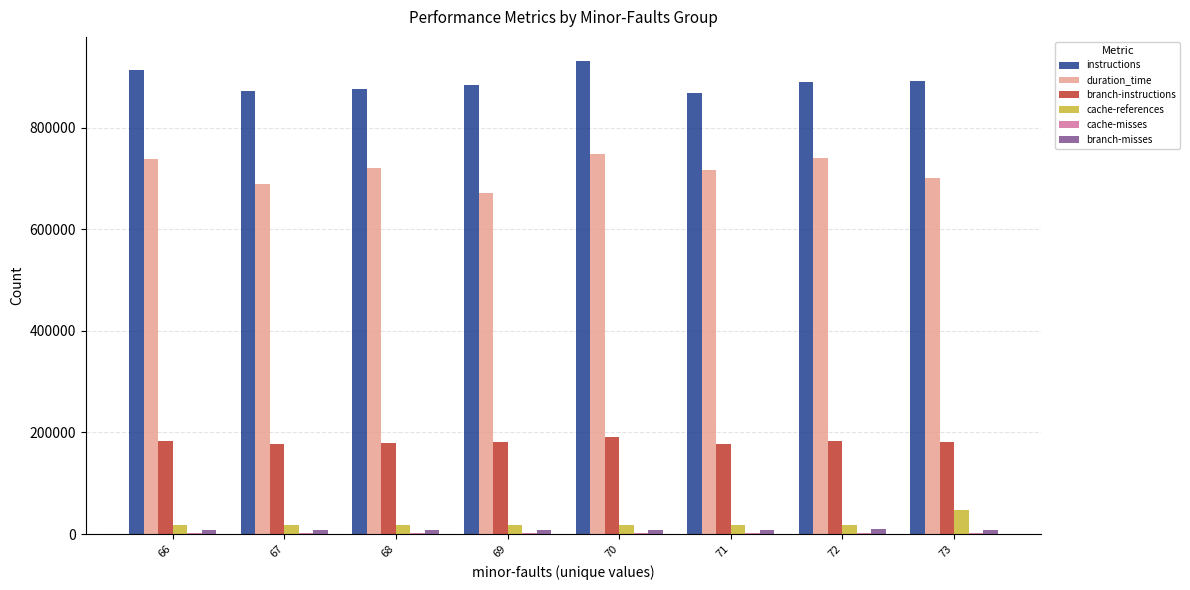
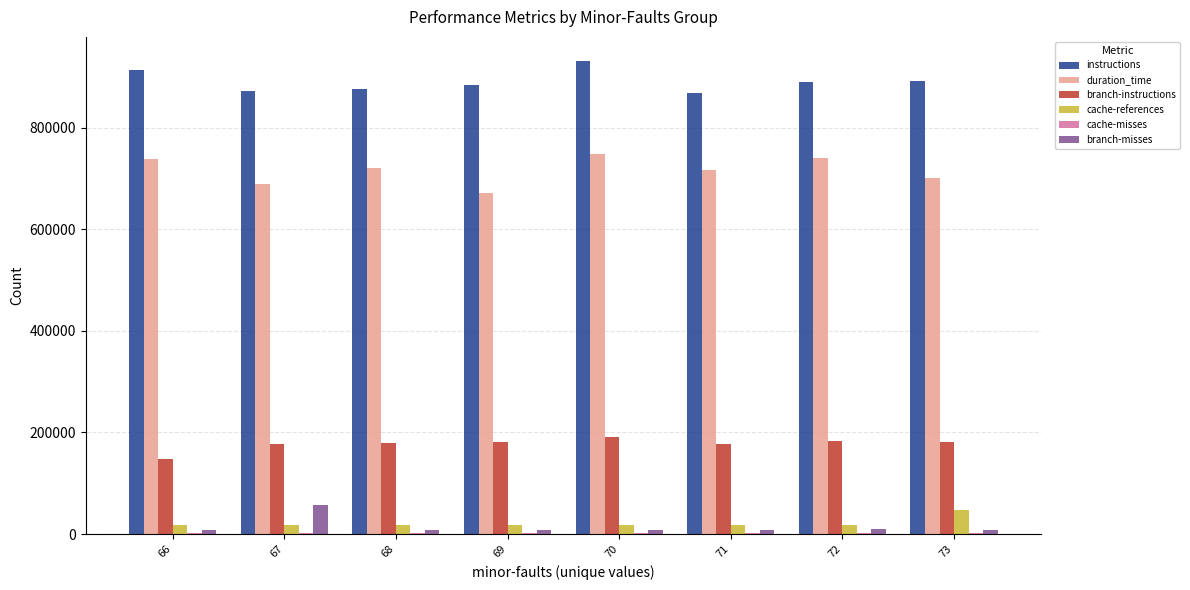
  {
    "instructions": {
      "66": 910000,
      "67": 870000,
      "68": 880000,
      "69": 880000,
      "70": 930000,
      "71": 870000,
      "72": 890000,
      "73": 890000
    },
    "branch-instructions": {
-     "66": 180000,
+     "66": 150000,
      "67": 180000,
      "68": 180000,
      "69": 180000,
      "70": 190000,
      "71": 180000,
      "72": 180000,
      "73": 180000
    },
    "cache-references": {
      "66": 20000,
      "67": 20000,
      "68": 20000,
      "69": 20000,
      "70": 20000,
      "71": 20000,
      "72": 20000,
      "73": 50000
    },
    "branch-misses": {
      "66": 10000,
-     "67": 10000,
+     "67": 60000,
      "68": 10000,
      "69": 10000,
      "70": 10000,
      "71": 10000,
      "72": 10000,
      "73": 10000
    }
  }
